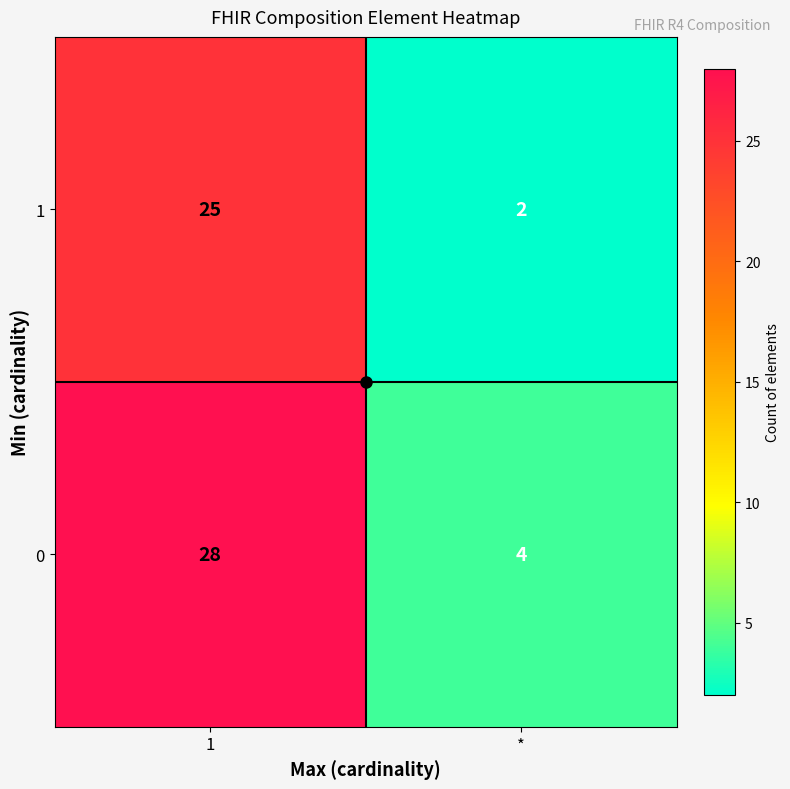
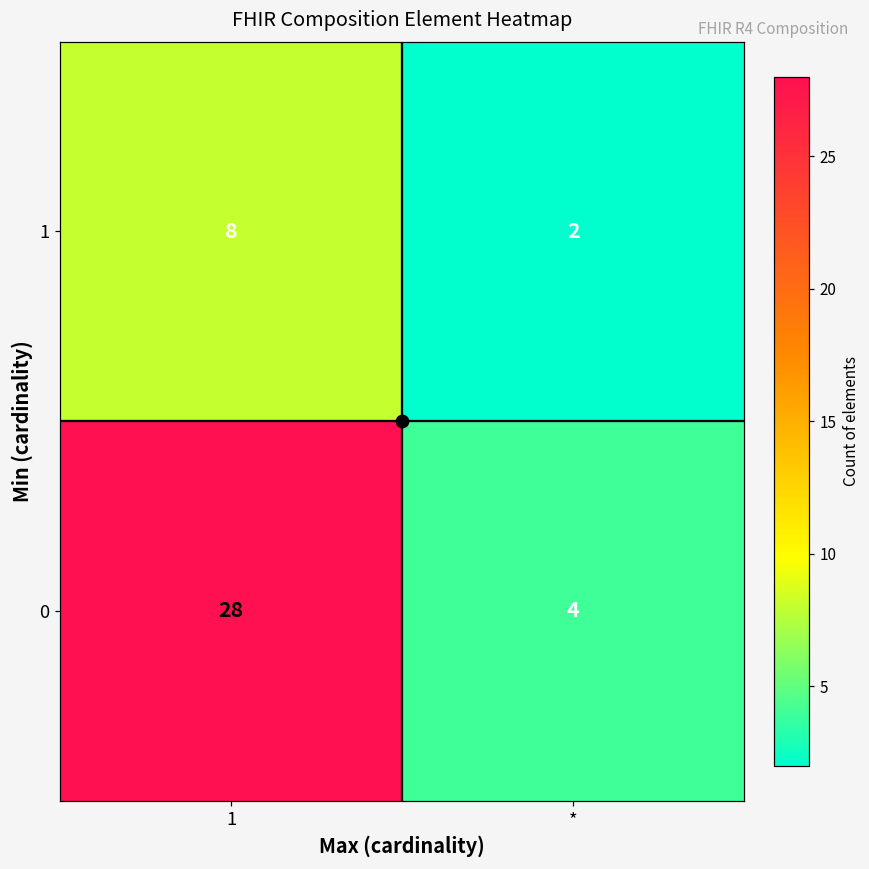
  {
    "1": {
-     "1": 25,
+     "1": 8,
      "*": 2
    },
    "0": {
      "1": 28,
      "*": 4
    }
  }
